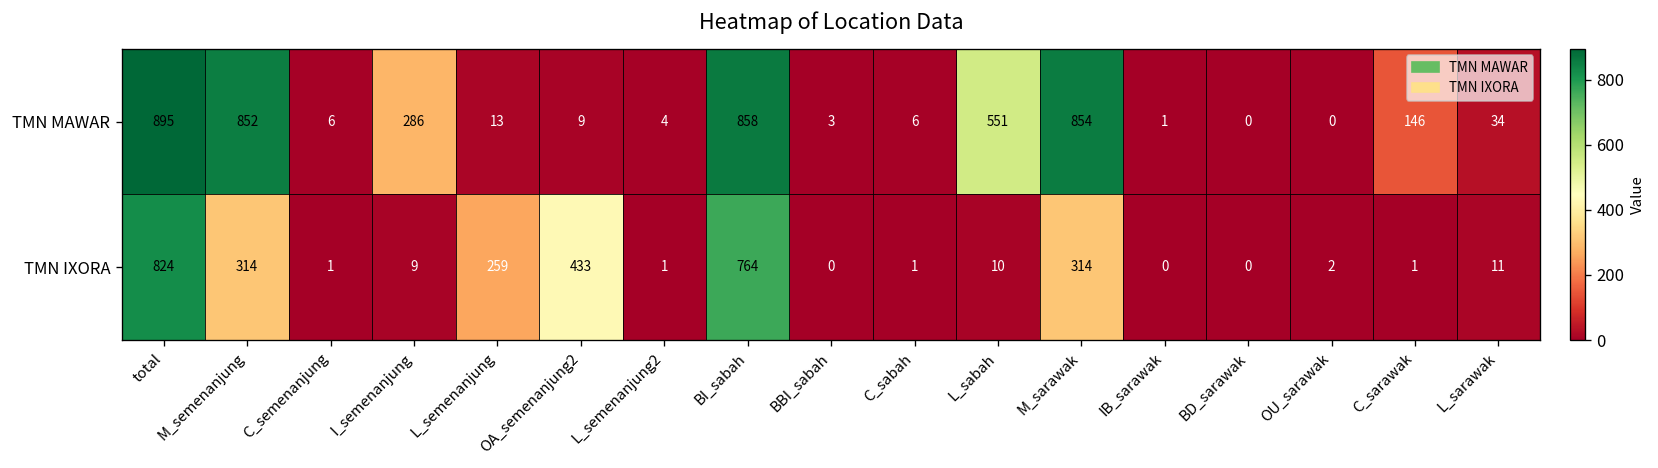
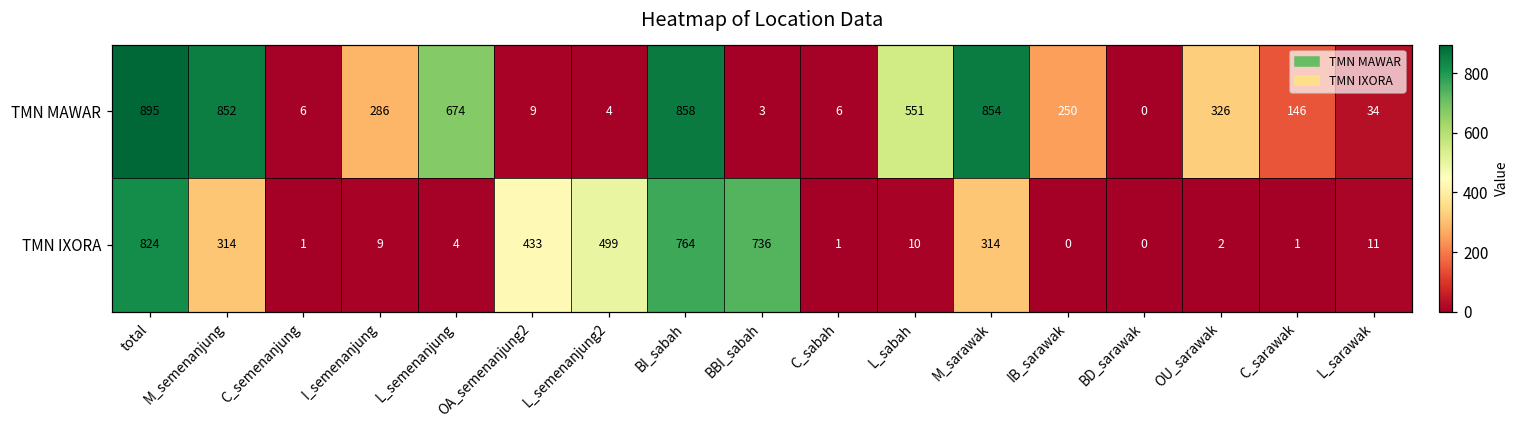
  {
    "TMN MAWAR": {
      "total": 895,
      "M_semenanjung": 852,
      "C_semenanjung": 6,
      "I_semenanjung": 286,
-     "L_semenanjung": 13,
+     "L_semenanjung": 674,
      "OA_semenanjung2": 9,
      "L_semenanjung2": 4,
      "BI_sabah": 858,
      "BBI_sabah": 3,
      "C_sabah": 6,
      "L_sabah": 551,
      "M_sarawak": 854,
-     "IB_sarawak": 1,
+     "IB_sarawak": 250,
      "BD_sarawak": 0,
-     "OU_sarawak": 0,
+     "OU_sarawak": 326,
      "C_sarawak": 146,
      "L_sarawak": 34
    },
    "TMN IXORA": {
      "total": 824,
      "M_semenanjung": 314,
      "C_semenanjung": 1,
      "I_semenanjung": 9,
-     "L_semenanjung": 259,
+     "L_semenanjung": 4,
      "OA_semenanjung2": 433,
-     "L_semenanjung2": 1,
+     "L_semenanjung2": 499,
      "BI_sabah": 764,
-     "BBI_sabah": 0,
+     "BBI_sabah": 736,
      "C_sabah": 1,
      "L_sabah": 10,
      "M_sarawak": 314,
      "IB_sarawak": 0,
      "BD_sarawak": 0,
      "OU_sarawak": 2,
      "C_sarawak": 1,
      "L_sarawak": 11
    }
  }
